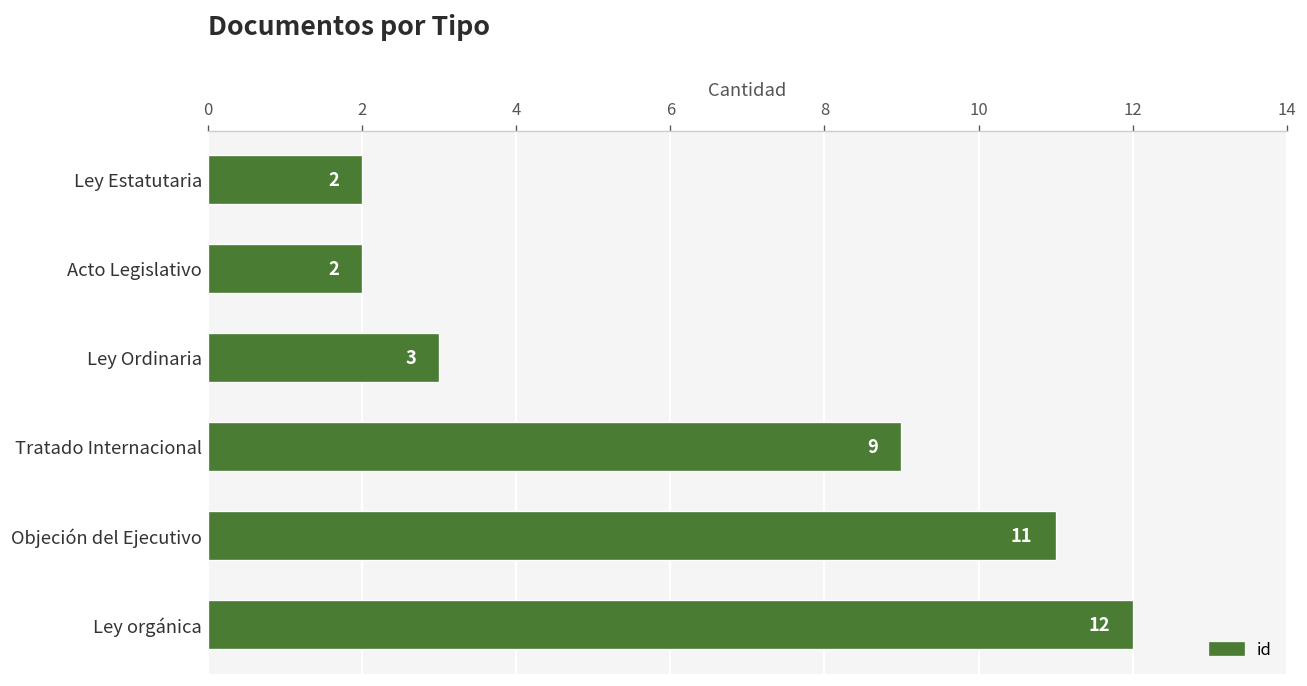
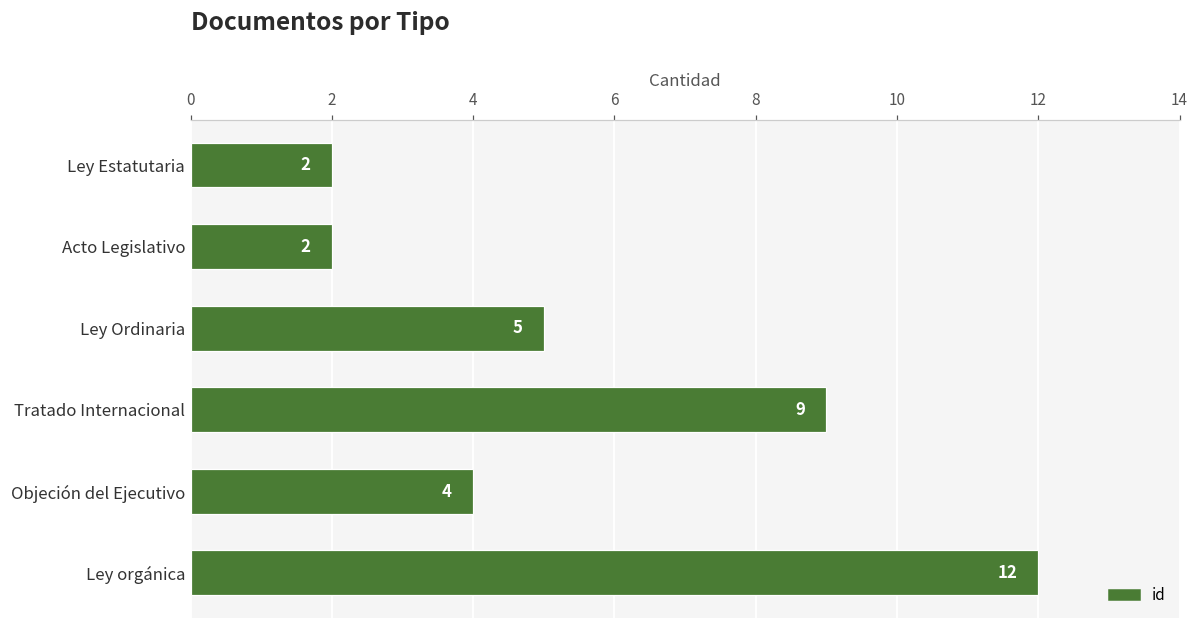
  {
    "Ley Estatutaria": 2,
    "Acto Legislativo": 2,
-   "Ley Ordinaria": 3,
+   "Ley Ordinaria": 5,
    "Tratado Internacional": 9,
-   "Objeción del Ejecutivo": 11,
+   "Objeción del Ejecutivo": 4,
    "Ley orgánica": 12
  }
